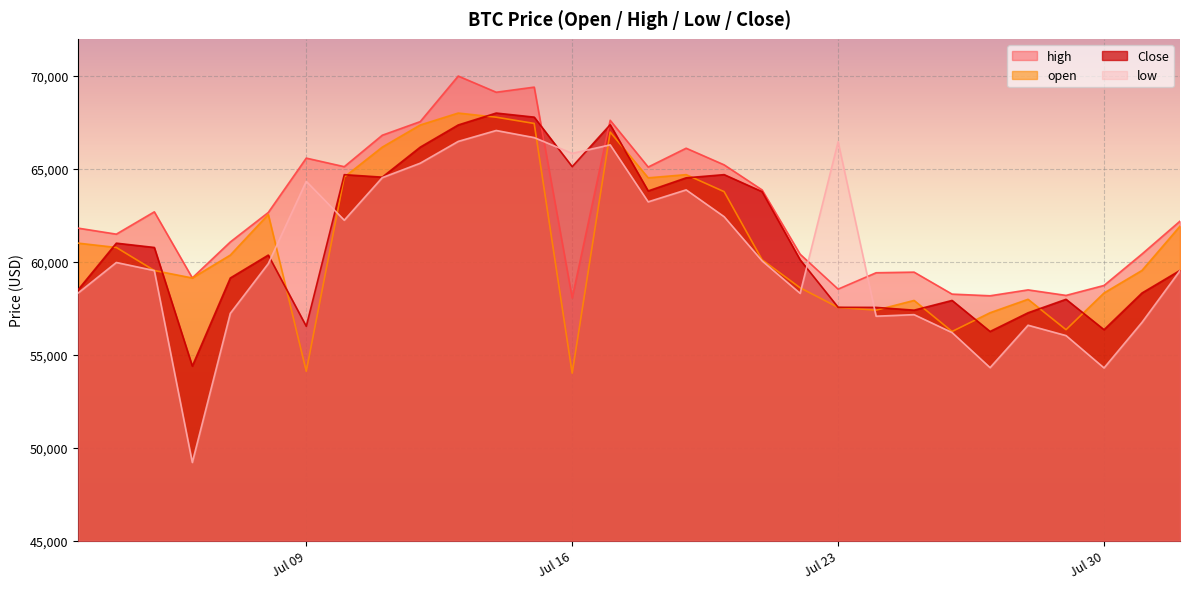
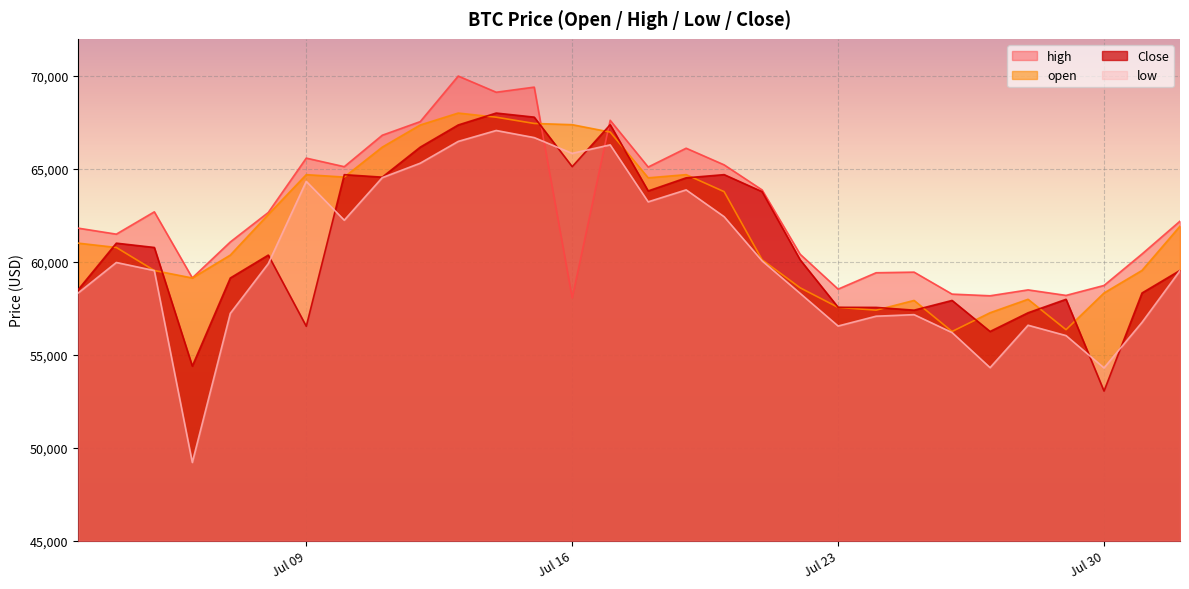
  {
    "high": {
      "Jul 09": "65,600",
      "Jul 16": "58,100",
      "Jul 23": "58,500",
      "Jul 30": "58,700"
    },
    "open": {
-     "Jul 09": "54,100",
-     "Jul 16": "54,000",
+     "Jul 09": "64,700",
+     "Jul 16": "67,400",
      "Jul 30": "58,300"
    },
    "Close": {
      "Jul 09": "56,500",
      "Jul 16": "65,100",
-     "Jul 30": "56,400"
+     "Jul 30": "53,100"
    },
    "low": {
      "Jul 09": "64,300",
      "Jul 16": "65,800",
-     "Jul 23": "66,500",
+     "Jul 23": "56,600",
      "Jul 30": "54,300"
    }
  }
